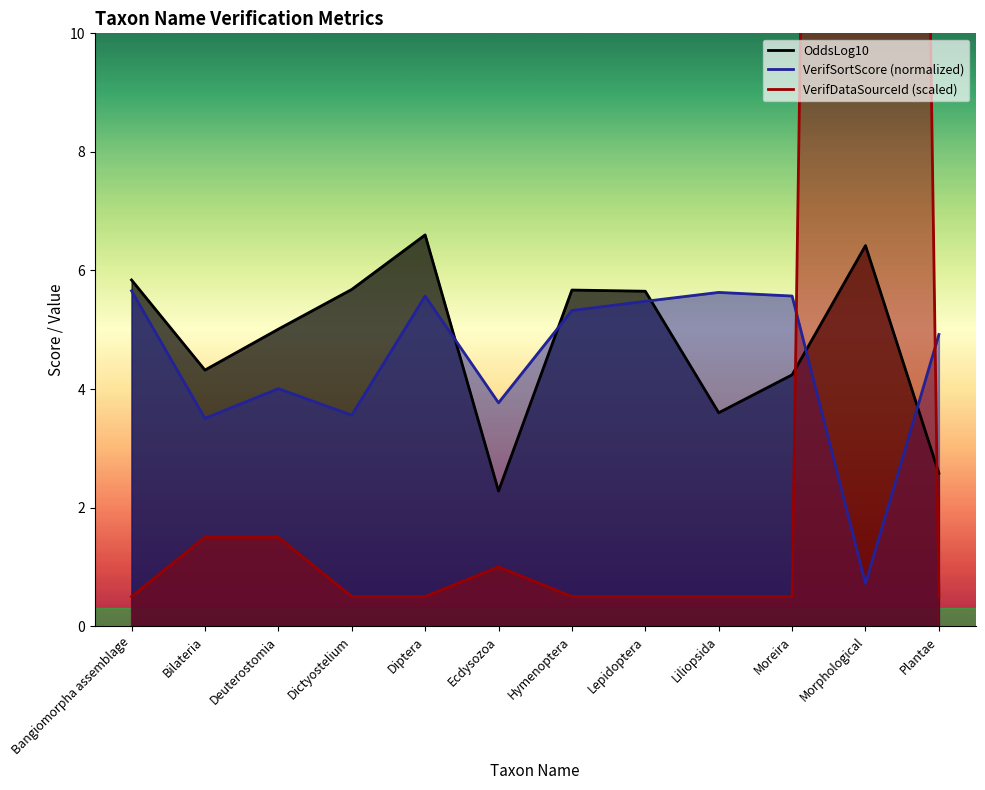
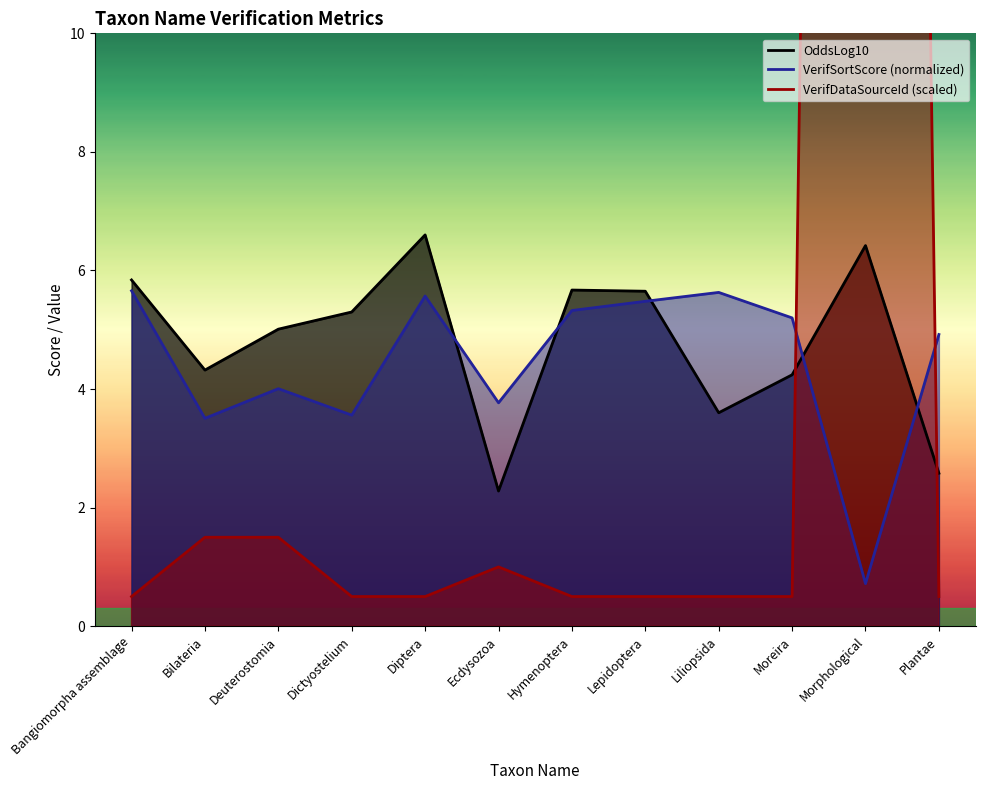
  {
    "OddsLog10": {
      "Bangiomorpha assemblage": 5.8,
      "Bilateria": 4.3,
      "Deuterostomia": 5.0,
-     "Dictyostelium": 5.7,
+     "Dictyostelium": 5.3,
      "Diptera": 6.6,
      "Ecdysozoa": 2.3,
      "Hymenoptera": 5.7,
      "Lepidoptera": 5.7,
      "Liliopsida": 3.6,
      "Moreira": 4.2,
      "Morphological": 6.4,
      "Plantae": 2.6
    },
    "VerifSortScore (normalized)": {
      "Bangiomorpha assemblage": 5.7,
      "Bilateria": 3.5,
      "Deuterostomia": 4.0,
      "Dictyostelium": 3.6,
      "Diptera": 5.6,
      "Ecdysozoa": 3.8,
      "Hymenoptera": 5.3,
      "Lepidoptera": 5.5,
      "Liliopsida": 5.6,
-     "Moreira": 5.6,
+     "Moreira": 5.2,
      "Morphological": 0.7,
      "Plantae": 4.9
    },
    "VerifDataSourceId (scaled)": {
      "Bangiomorpha assemblage": 0.5,
      "Bilateria": 1.5,
      "Deuterostomia": 1.5,
      "Dictyostelium": 0.5,
      "Diptera": 0.5,
      "Ecdysozoa": 1.0,
      "Hymenoptera": 0.5,
      "Lepidoptera": 0.5,
      "Liliopsida": 0.5,
      "Moreira": 0.5,
      "Plantae": 0.5
    }
  }
